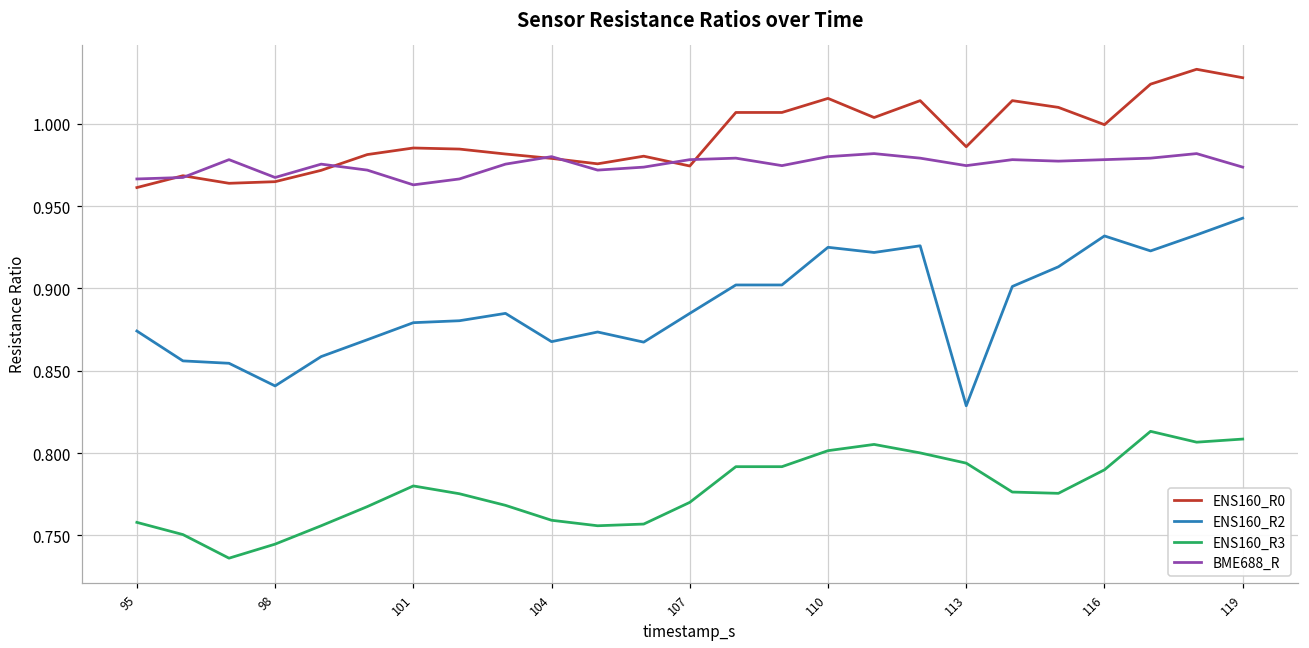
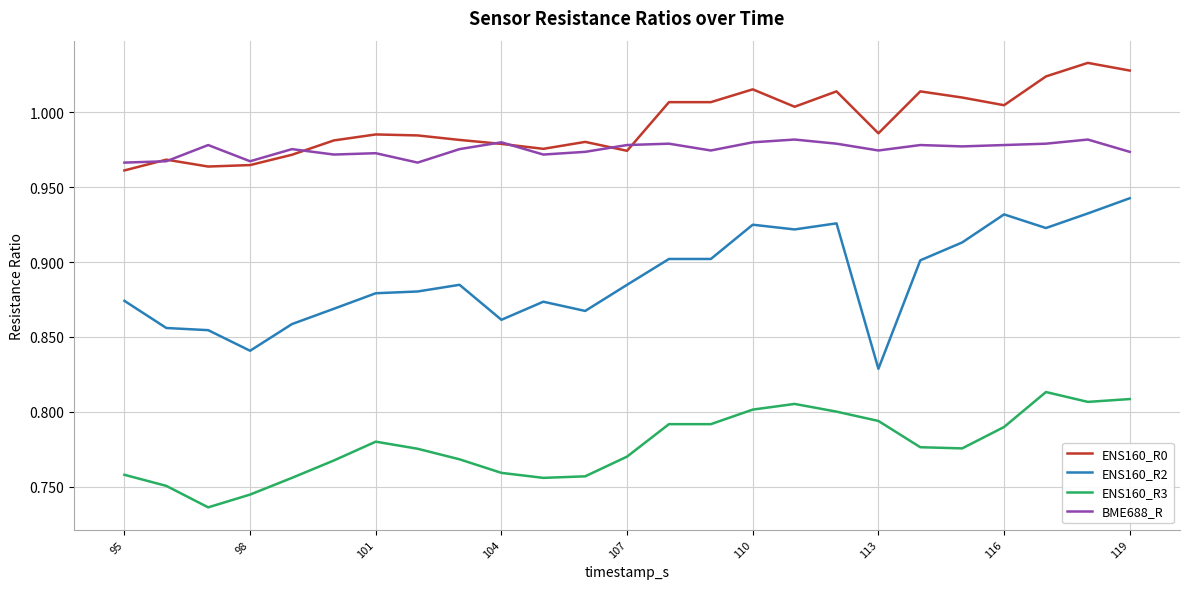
  {
    "ENS160_R0": {
      "95": 0.961,
      "98": 0.965,
      "101": 0.985,
      "107": 0.974,
      "110": 1.015,
      "113": 0.986,
-     "116": 0.999,
+     "116": 1.005,
      "119": 1.028
    },
    "ENS160_R2": {
      "95": 0.874,
      "98": 0.841,
      "101": 0.879,
-     "104": 0.868,
+     "104": 0.861,
      "107": 0.885,
      "110": 0.925,
      "113": 0.829,
      "116": 0.932,
      "119": 0.943
    },
    "ENS160_R3": {
      "95": 0.758,
      "98": 0.745,
      "101": 0.780,
      "104": 0.759,
      "107": 0.770,
      "110": 0.801,
      "113": 0.794,
      "116": 0.790,
      "119": 0.808
    },
    "BME688_R": {
      "95": 0.966,
      "98": 0.967,
-     "101": 0.963,
+     "101": 0.973,
      "107": 0.978,
      "110": 0.980,
      "113": 0.975,
      "116": 0.978,
      "119": 0.974
    }
  }
